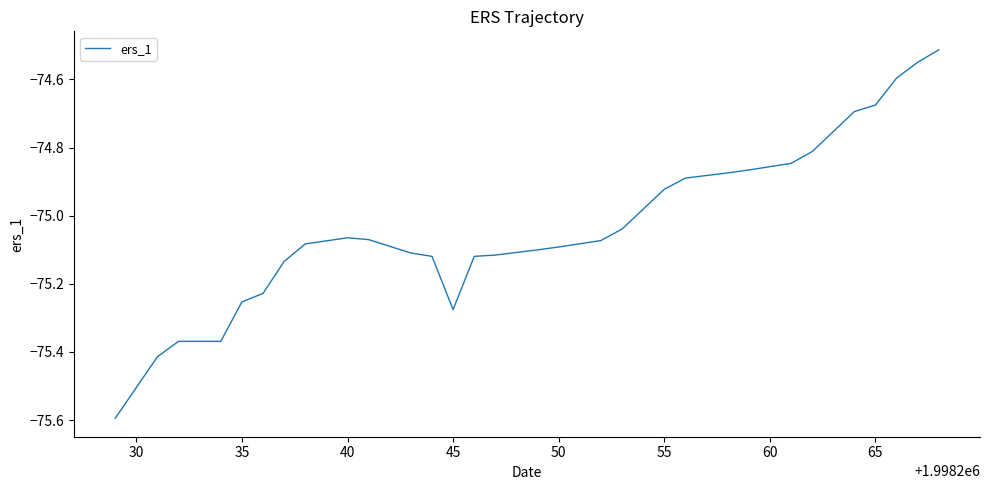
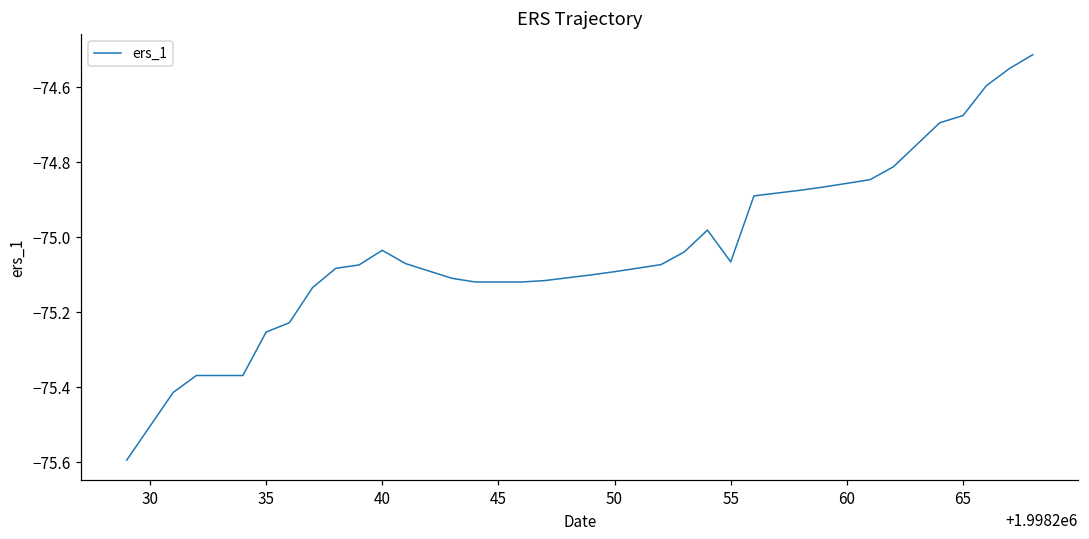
  {
    "30": -75.50,
    "35": -75.25,
-   "40": -75.06,
-   "45": -75.28,
+   "40": -75.03,
+   "45": -75.12,
    "50": -75.09,
-   "55": -74.92,
+   "55": -75.07,
    "60": -74.86,
    "65": -74.68
  }
